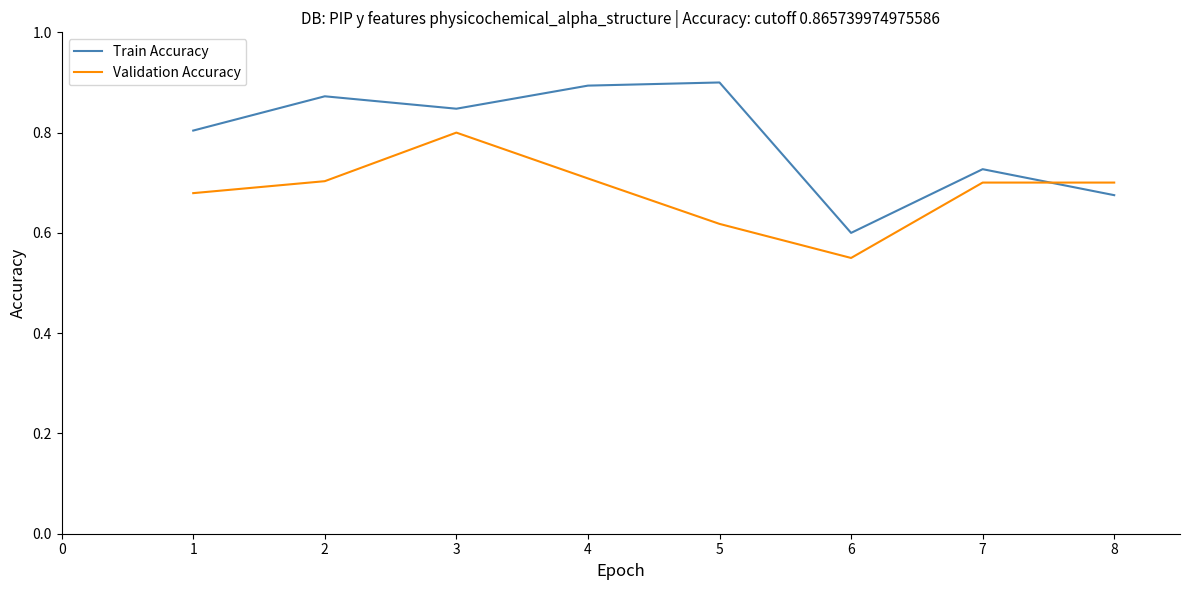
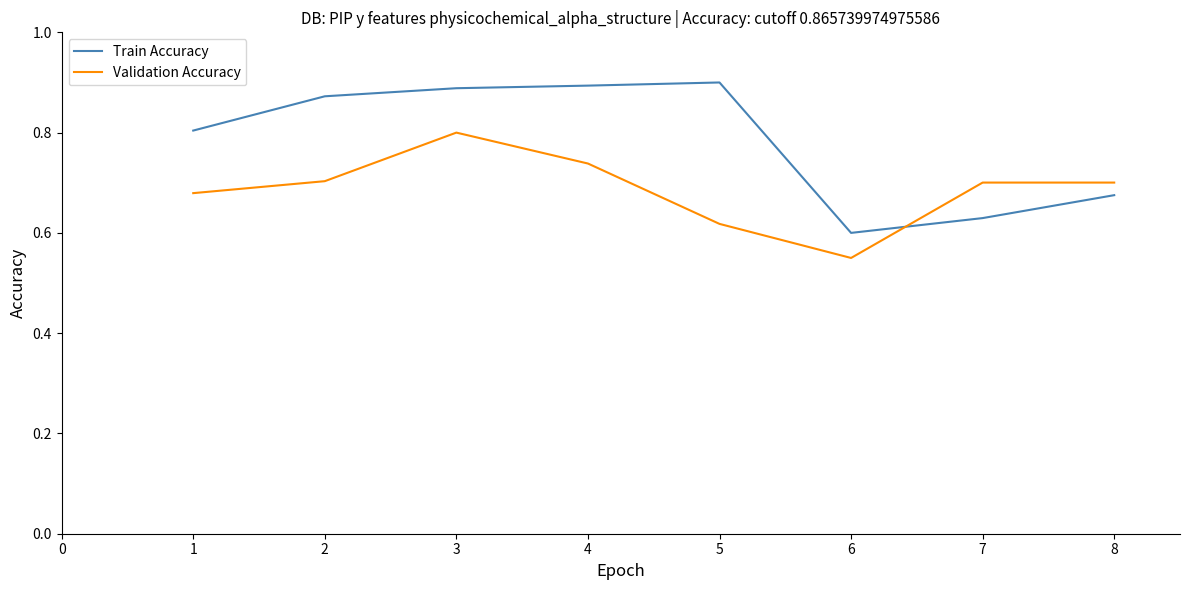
  {
    "Train Accuracy": {
      "1": 0.80,
      "2": 0.87,
-     "3": 0.85,
+     "3": 0.89,
      "4": 0.89,
      "5": 0.90,
      "6": 0.60,
-     "7": 0.73,
+     "7": 0.63,
      "8": 0.68
    },
    "Validation Accuracy": {
      "1": 0.68,
      "2": 0.70,
      "3": 0.80,
-     "4": 0.71,
+     "4": 0.74,
      "5": 0.62,
      "6": 0.55,
      "7": 0.70,
      "8": 0.70
    }
  }
